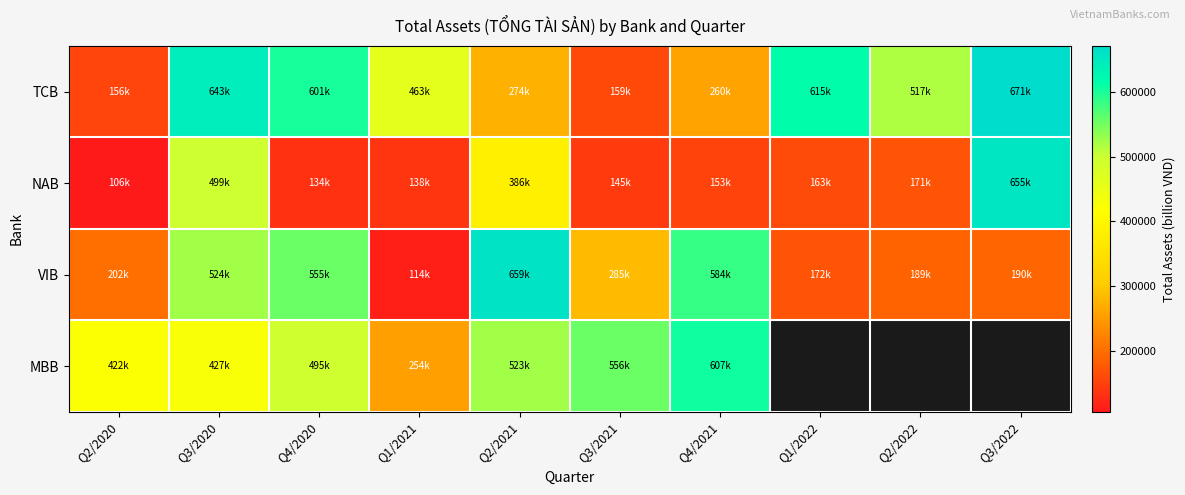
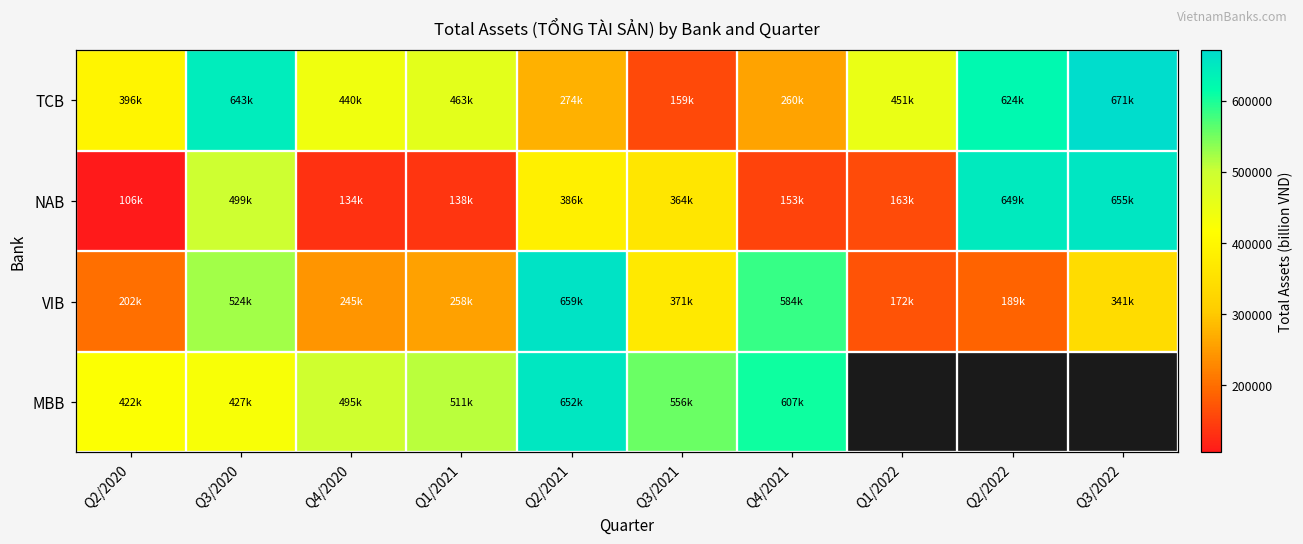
  {
    "TCB": {
-     "Q2/2020": "156k",
+     "Q2/2020": "396k",
      "Q3/2020": "643k",
-     "Q4/2020": "601k",
+     "Q4/2020": "440k",
      "Q1/2021": "463k",
      "Q2/2021": "274k",
      "Q3/2021": "159k",
      "Q4/2021": "260k",
-     "Q1/2022": "615k",
-     "Q2/2022": "517k",
+     "Q1/2022": "451k",
+     "Q2/2022": "624k",
      "Q3/2022": "671k"
    },
    "NAB": {
      "Q2/2020": "106k",
      "Q3/2020": "499k",
      "Q4/2020": "134k",
      "Q1/2021": "138k",
      "Q2/2021": "386k",
-     "Q3/2021": "145k",
+     "Q3/2021": "364k",
      "Q4/2021": "153k",
      "Q1/2022": "163k",
-     "Q2/2022": "171k",
+     "Q2/2022": "649k",
      "Q3/2022": "655k"
    },
    "VIB": {
      "Q2/2020": "202k",
      "Q3/2020": "524k",
-     "Q4/2020": "555k",
-     "Q1/2021": "114k",
+     "Q4/2020": "245k",
+     "Q1/2021": "258k",
      "Q2/2021": "659k",
-     "Q3/2021": "285k",
+     "Q3/2021": "371k",
      "Q4/2021": "584k",
      "Q1/2022": "172k",
      "Q2/2022": "189k",
-     "Q3/2022": "190k"
+     "Q3/2022": "341k"
    },
    "MBB": {
      "Q2/2020": "422k",
      "Q3/2020": "427k",
      "Q4/2020": "495k",
-     "Q1/2021": "254k",
-     "Q2/2021": "523k",
+     "Q1/2021": "511k",
+     "Q2/2021": "652k",
      "Q3/2021": "556k",
      "Q4/2021": "607k"
    }
  }
